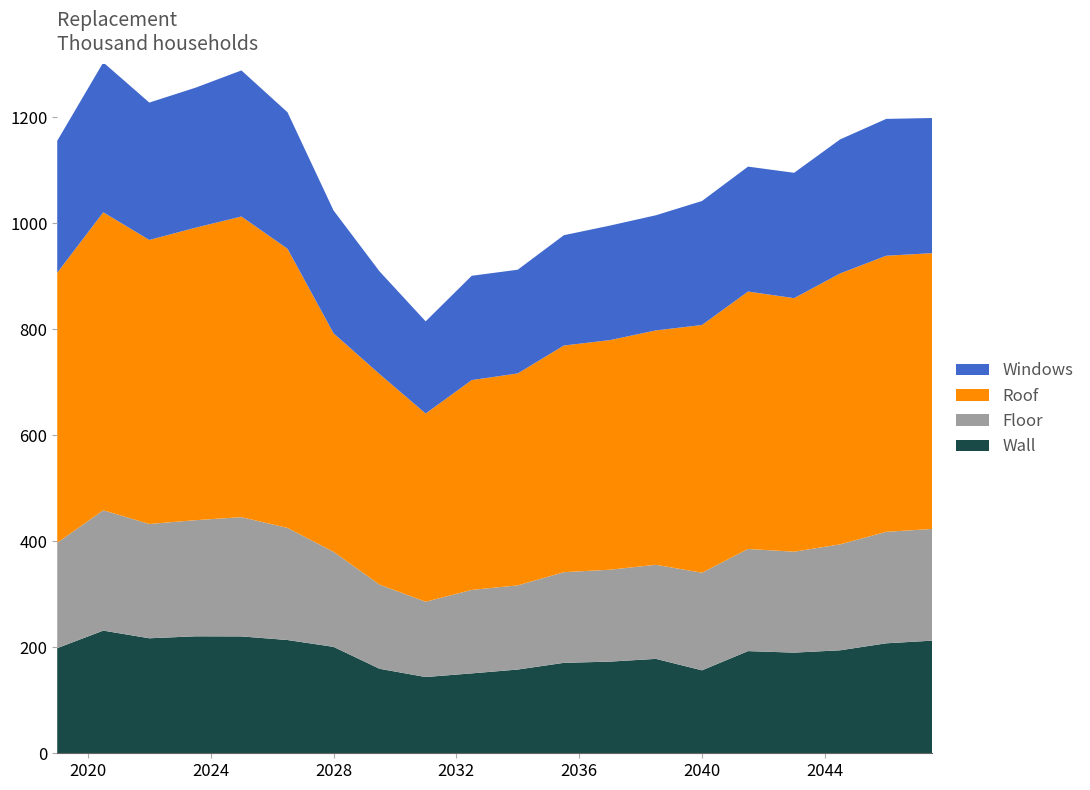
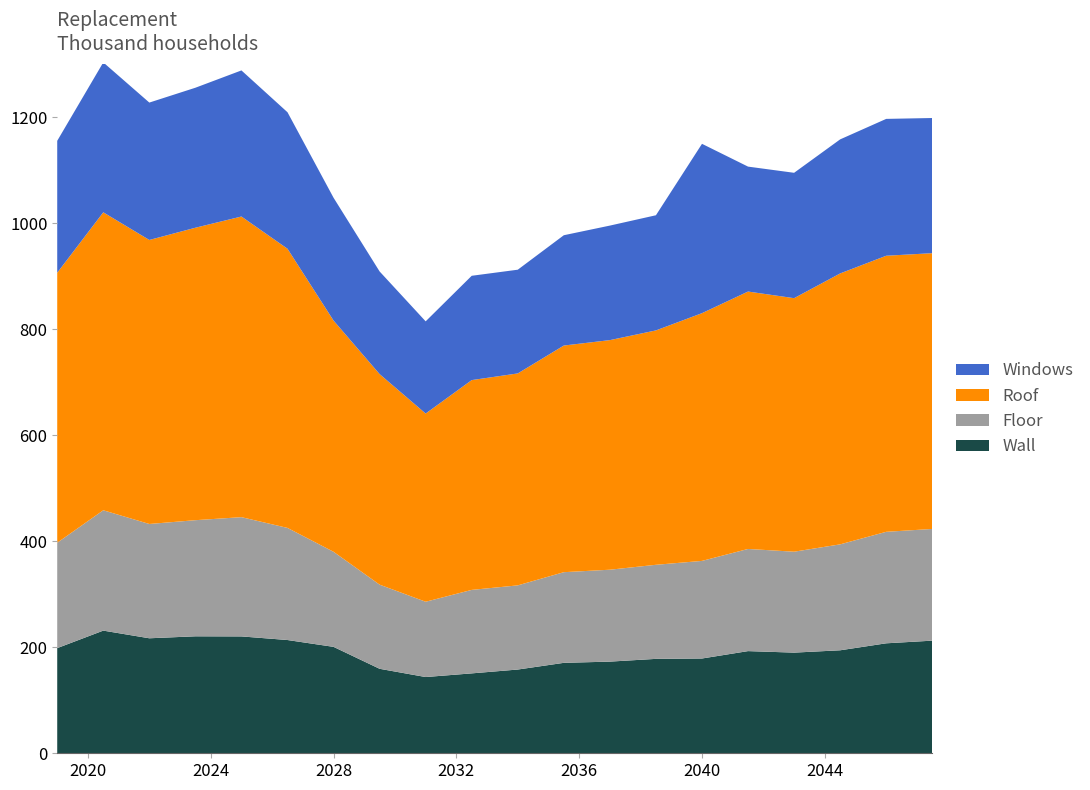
  {
    "Wall": {
-     "2040": 160
+     "2040": 180
    },
    "Roof": {
-     "2028": 410
+     "2028": 440
    },
    "Windows": {
      "2028": 230,
-     "2040": 230
+     "2040": 320
    }
  }
